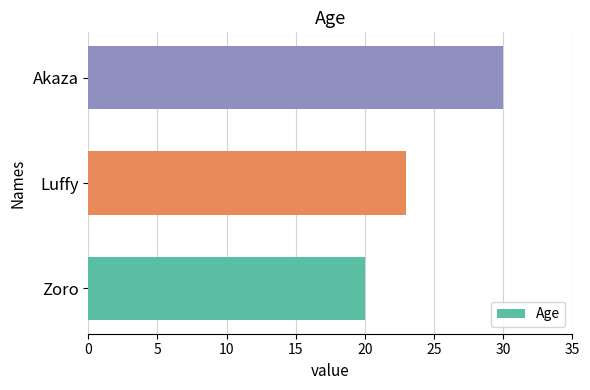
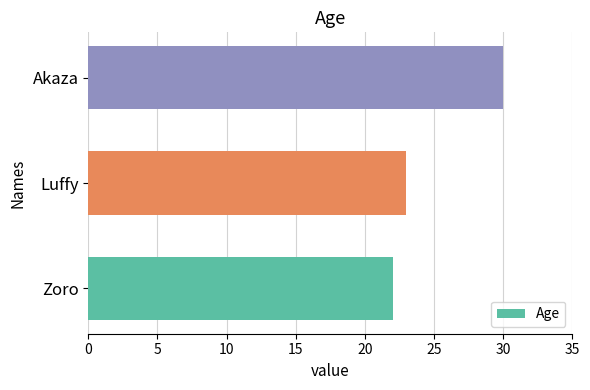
  {
    "Akaza": 30,
    "Luffy": 23,
-   "Zoro": 20
+   "Zoro": 22
  }
